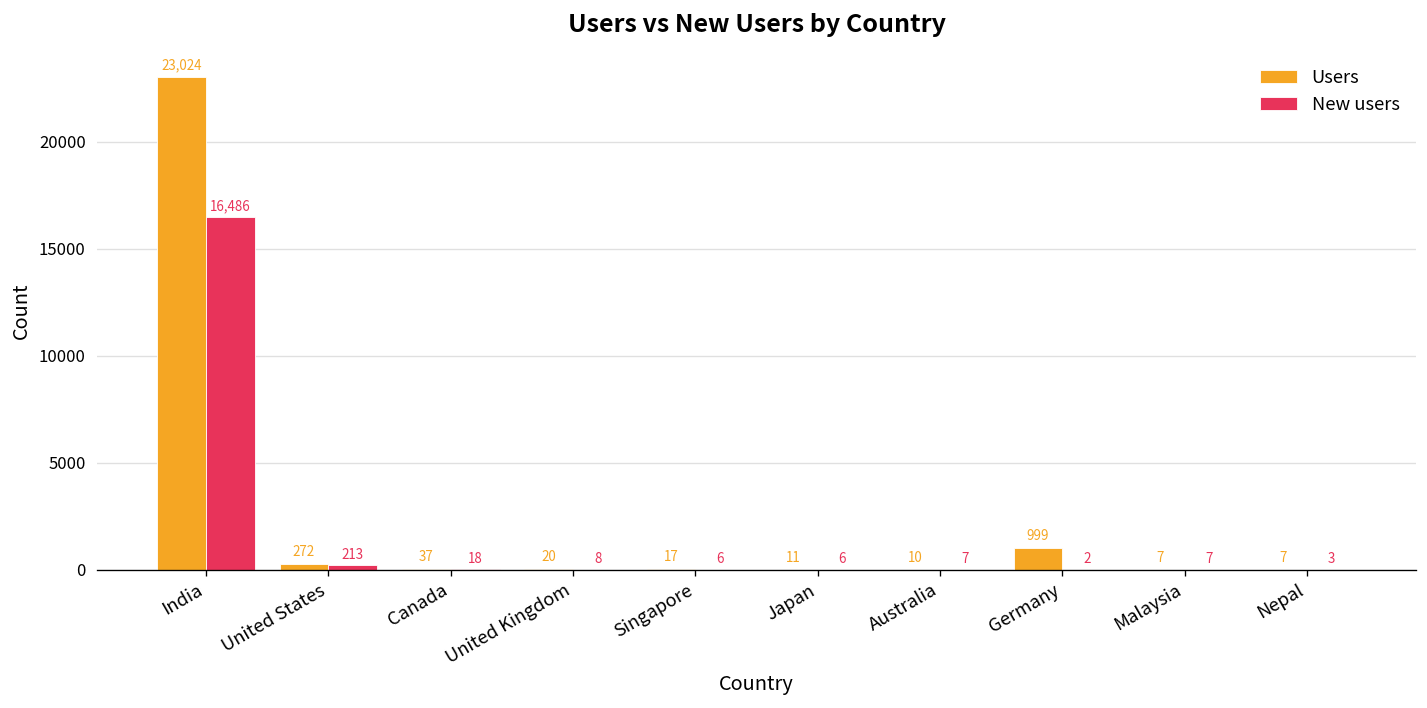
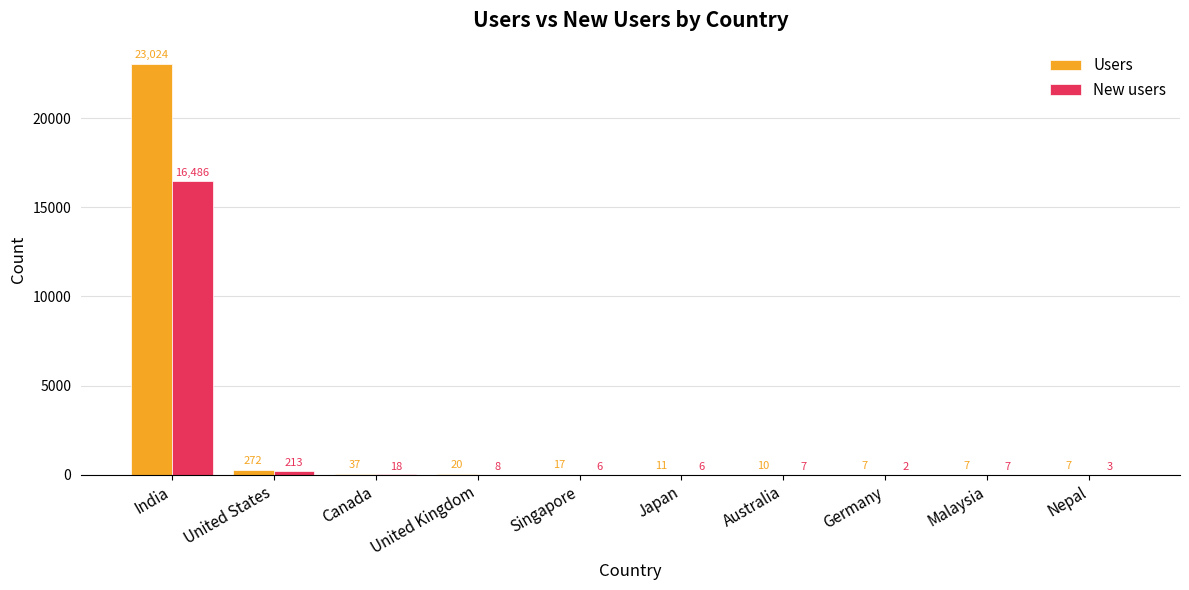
  {
    "Users": {
      "India": "23,024",
      "United States": "272",
      "Canada": "37",
      "United Kingdom": "20",
      "Singapore": "17",
      "Japan": "11",
      "Australia": "10",
-     "Germany": "999",
+     "Germany": "7",
      "Malaysia": "7",
      "Nepal": "7"
    },
    "New users": {
      "India": "16,486",
      "United States": "213",
      "Canada": "18",
      "United Kingdom": "8",
      "Singapore": "6",
      "Japan": "6",
      "Australia": "7",
      "Germany": "2",
      "Malaysia": "7",
      "Nepal": "3"
    }
  }
